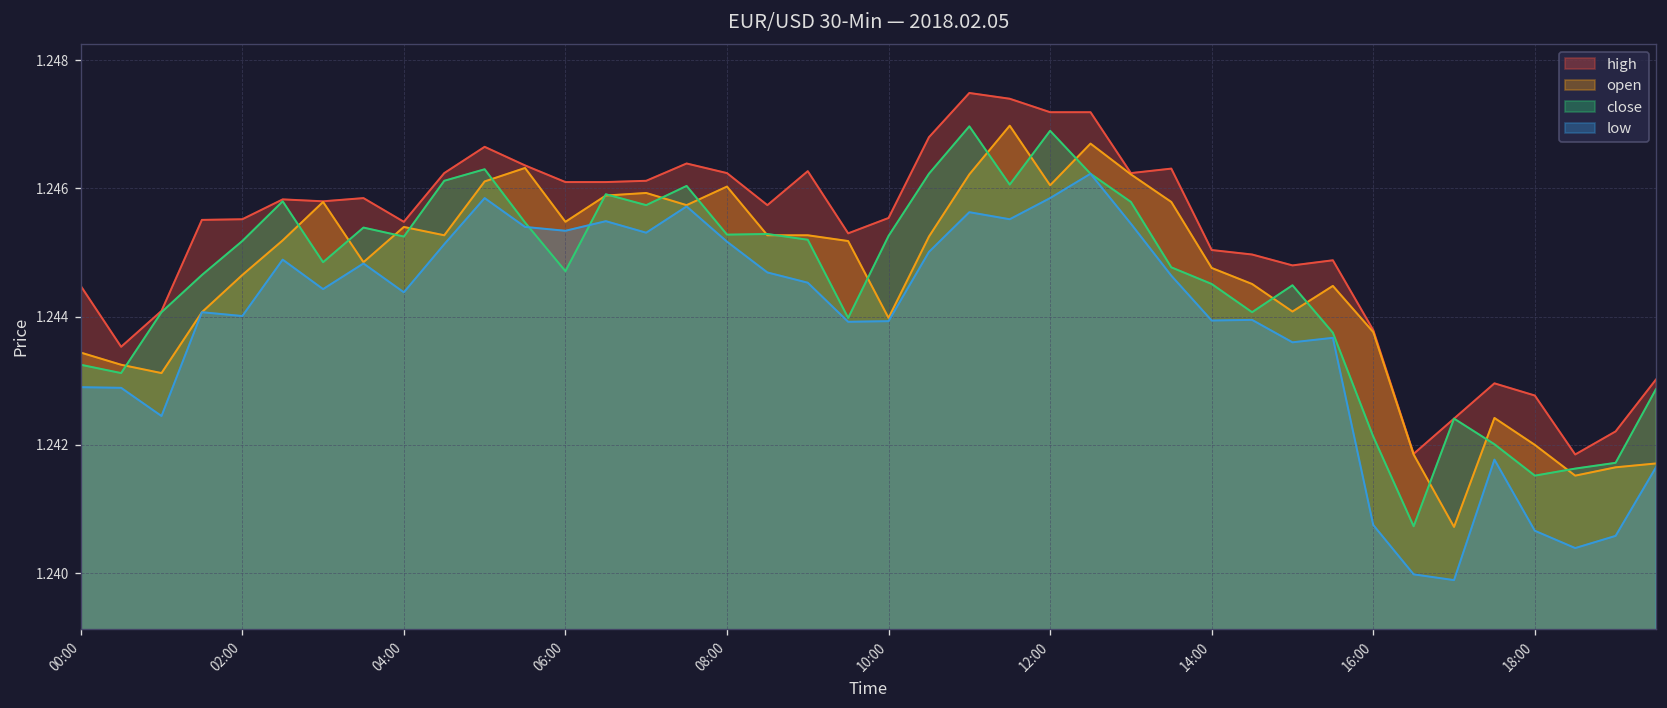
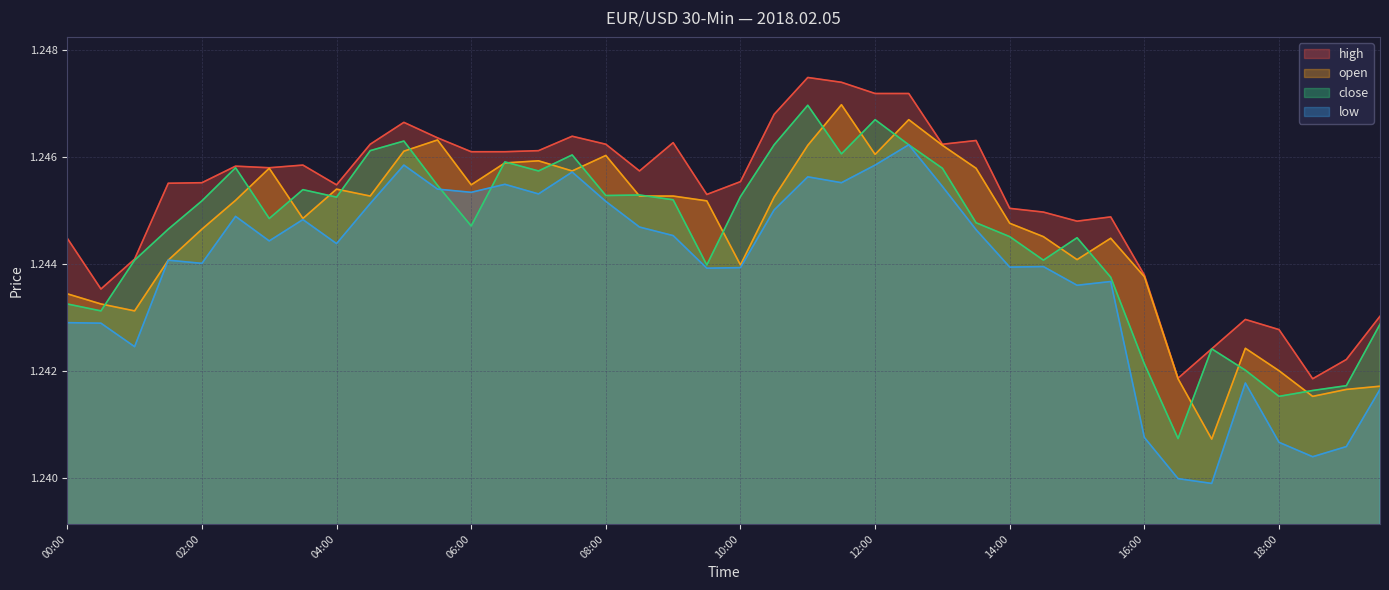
  {
    "close": {
      "00:00": 1.2433,
      "02:00": 1.2452,
      "04:00": 1.2453,
      "06:00": 1.2447,
      "08:00": 1.2453,
      "10:00": 1.2453,
-     "12:00": 1.2469,
+     "12:00": 1.2467,
      "14:00": 1.2445,
      "16:00": 1.2421,
      "18:00": 1.2415
    },
    "low": {
      "00:00": 1.2429,
      "02:00": 1.2440,
      "04:00": 1.2444,
      "06:00": 1.2453,
      "08:00": 1.2452,
      "10:00": 1.2439,
      "12:00": 1.2459,
      "14:00": 1.2439,
      "16:00": 1.2408,
      "18:00": 1.2407
    }
  }
